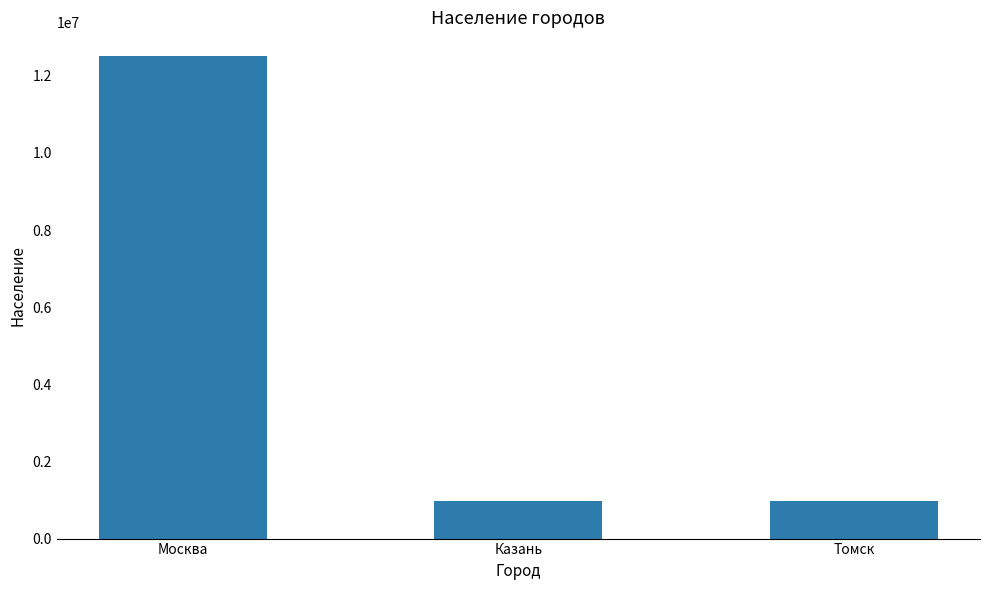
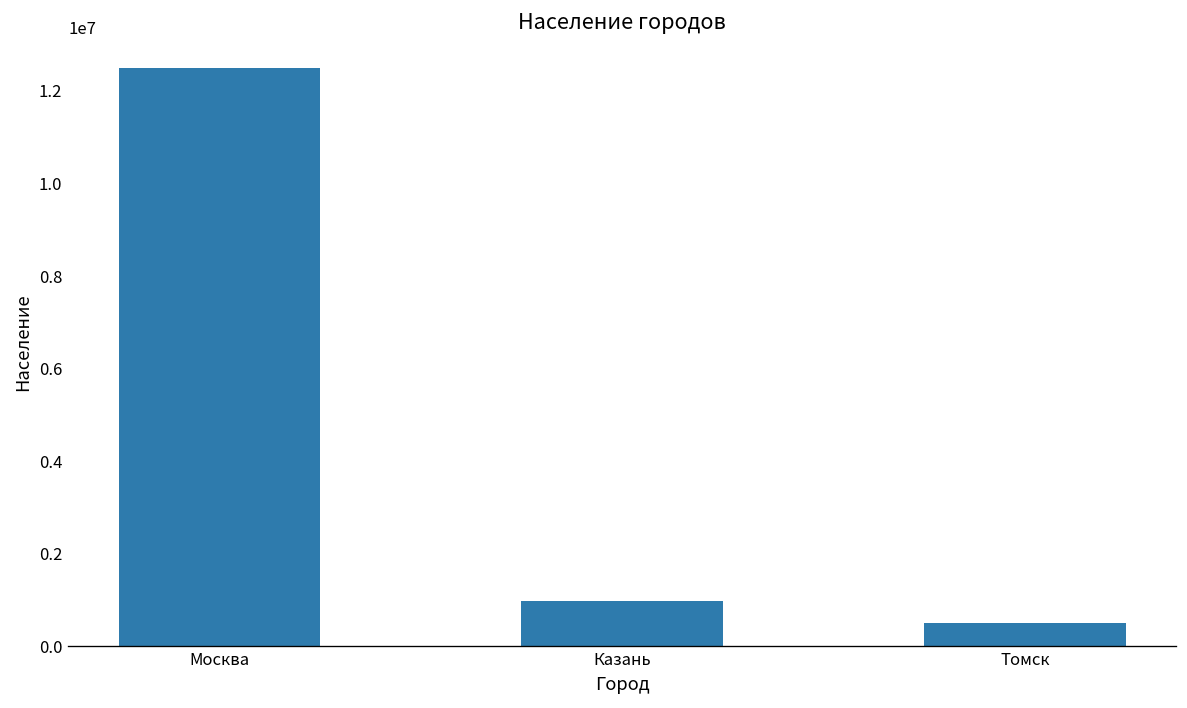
  {
    "Москва": 12500000,
    "Казань": 1000000,
-   "Томск": 1000000
+   "Томск": 500000
  }
